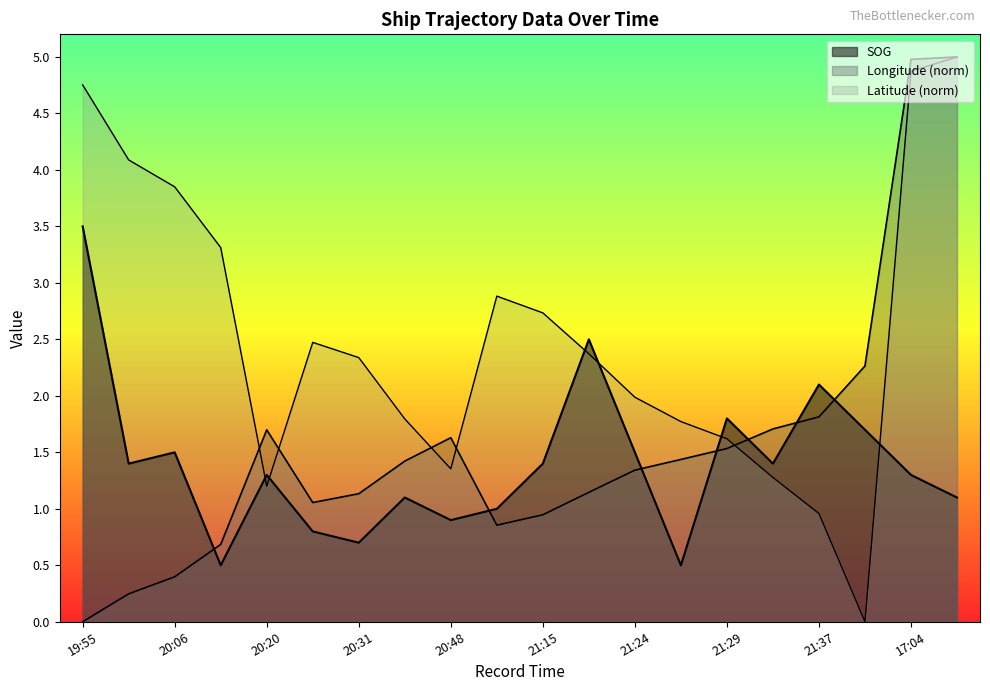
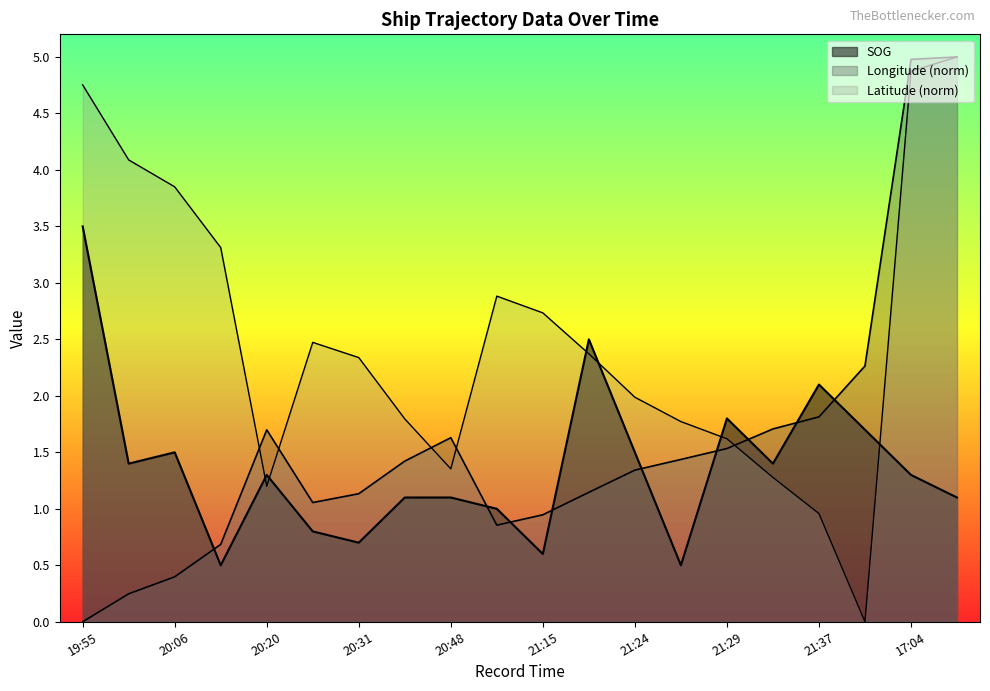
  {
    "SOG": {
      "19:55": 3.5,
      "20:06": 1.5,
      "20:20": 1.3,
      "20:31": 0.7,
-     "20:48": 0.9,
-     "21:15": 1.4,
+     "20:48": 1.1,
+     "21:15": 0.6,
      "21:24": 1.5,
      "21:29": 1.8,
      "21:37": 2.1,
      "17:04": 1.3
    },
    "Longitude (norm)": {
      "19:55": 0.0,
      "20:06": 0.4,
      "20:20": 1.7,
      "20:31": 1.13,
      "20:48": 1.63,
      "21:15": 0.95,
      "21:24": 1.34,
      "21:29": 1.53,
      "21:37": 1.8
    },
    "Latitude (norm)": {
      "19:55": 4.75,
      "20:06": 3.85,
      "20:20": 1.2,
      "20:31": 2.34,
      "20:48": 1.35,
      "21:15": 2.73,
      "21:24": 2.0,
      "21:29": 1.6,
      "21:37": 0.96
    }
  }
